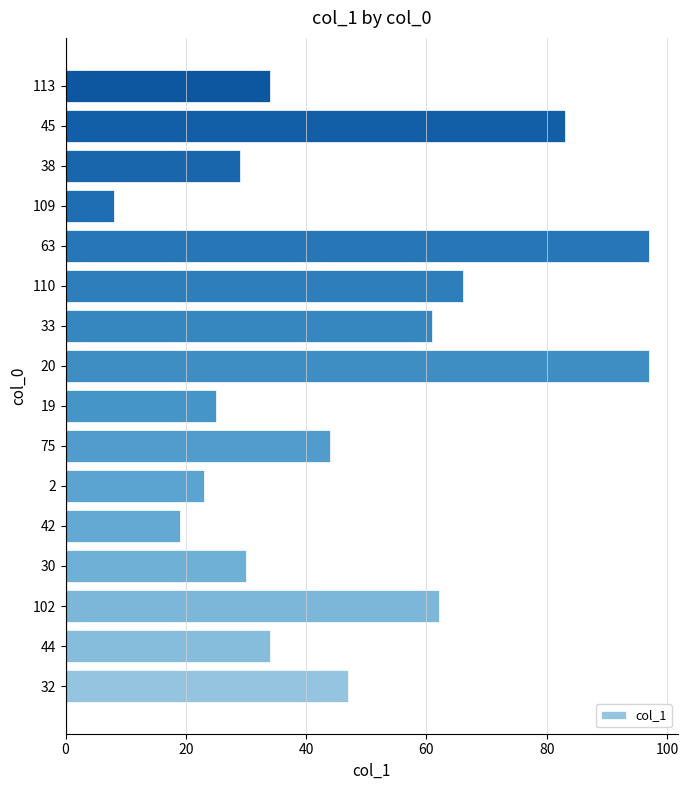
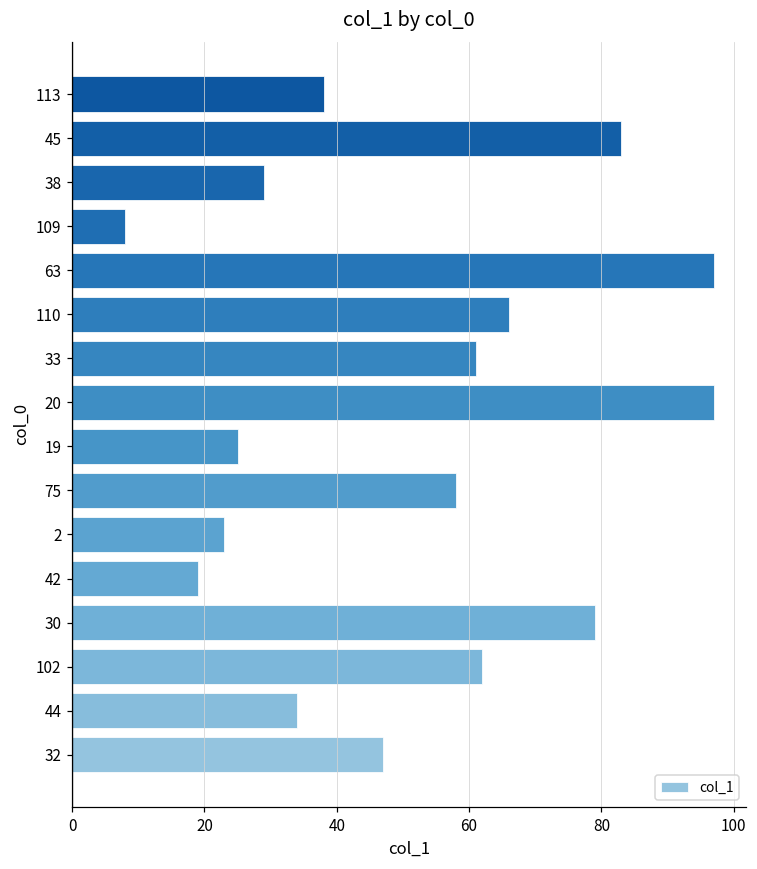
  {
-   "113": 34,
+   "113": 38,
    "45": 83,
    "38": 29,
    "109": 8,
    "63": 97,
    "110": 66,
    "33": 61,
    "20": 97,
    "19": 25,
-   "75": 44,
+   "75": 58,
    "2": 23,
    "42": 19,
-   "30": 30,
+   "30": 79,
    "102": 62,
    "44": 34,
    "32": 47
  }
